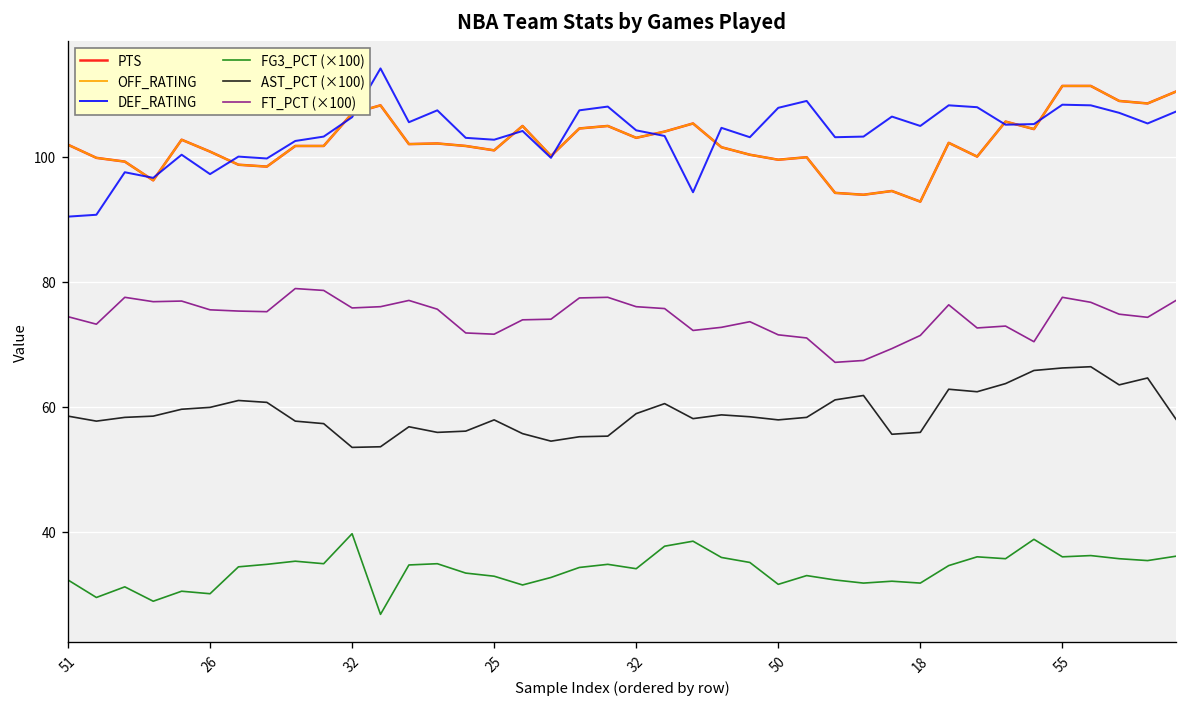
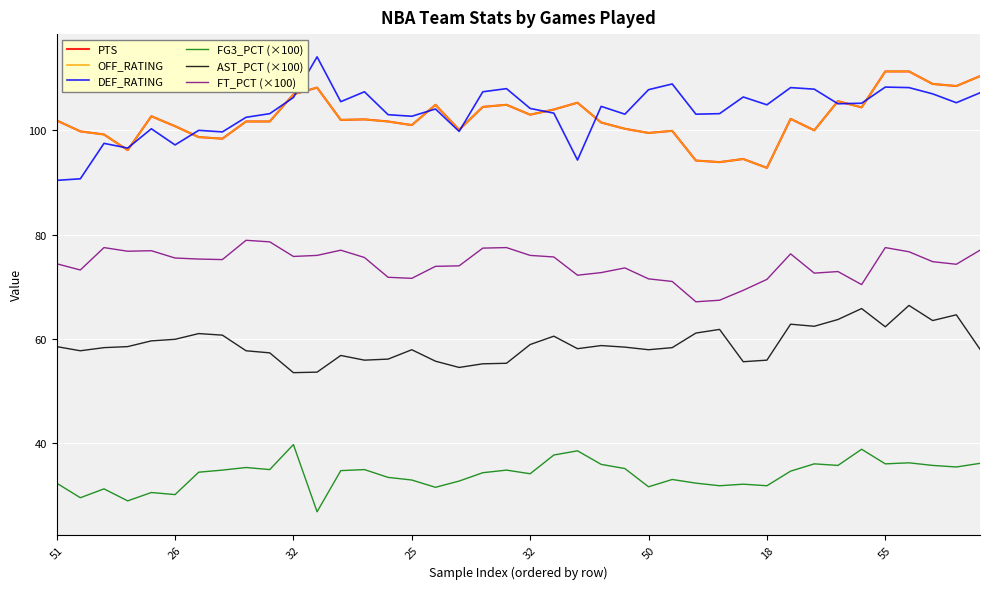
  {
    "OFF_RATING": {
      "51": 102,
      "25": 101,
      "50": 100,
      "55": 111
    },
    "DEF_RATING": {
      "51": 90,
      "25": 103,
      "50": 108,
      "55": 108
    },
    "FG3_PCT (×100)": {
      "51": 32,
      "25": 33,
      "50": 32,
      "55": 36
    },
    "AST_PCT (×100)": {
      "51": 59,
      "25": 58,
      "50": 58,
-     "55": 66
+     "55": 62
    },
    "FT_PCT (×100)": {
      "51": 74,
      "25": 72,
      "50": 72,
      "55": 78
    }
  }
